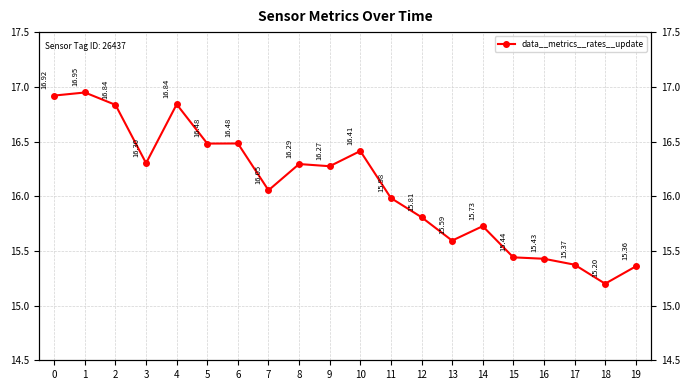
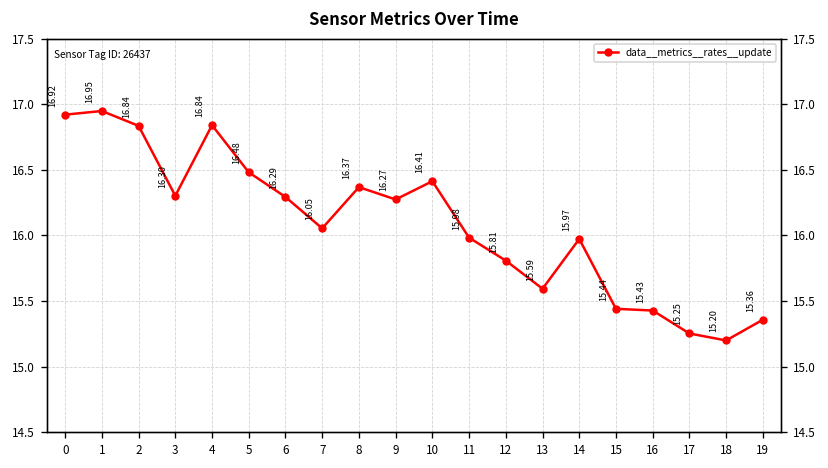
  {
    "0": 16.92,
    "1": 16.95,
    "2": 16.84,
    "3": 16.30,
    "4": 16.84,
    "5": 16.48,
-   "6": 16.48,
+   "6": 16.29,
    "7": 16.05,
-   "8": 16.29,
+   "8": 16.37,
    "9": 16.27,
    "10": 16.41,
    "11": 15.98,
    "12": 15.81,
    "13": 15.59,
-   "14": 15.73,
+   "14": 15.97,
    "15": 15.44,
    "16": 15.43,
-   "17": 15.37,
+   "17": 15.25,
    "18": 15.20,
    "19": 15.36
  }
